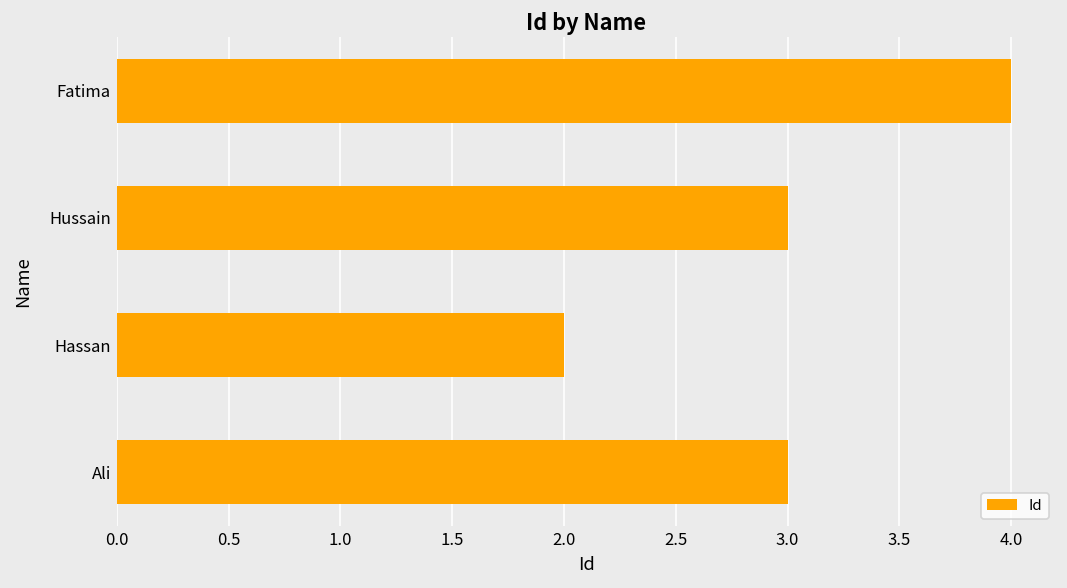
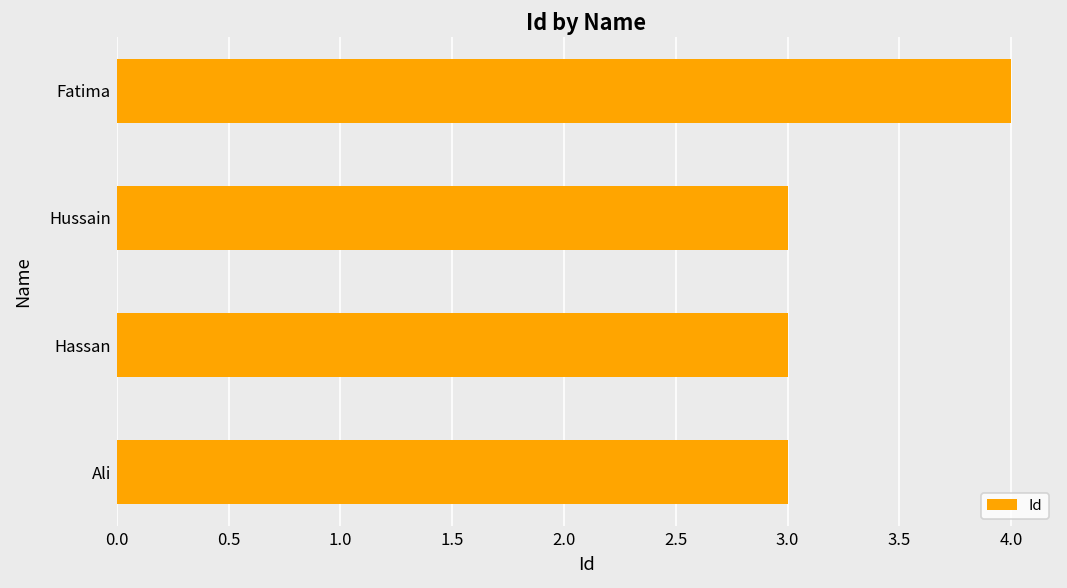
  {
    "Fatima": 4,
    "Hussain": 3,
-   "Hassan": 2,
+   "Hassan": 3,
    "Ali": 3
  }
